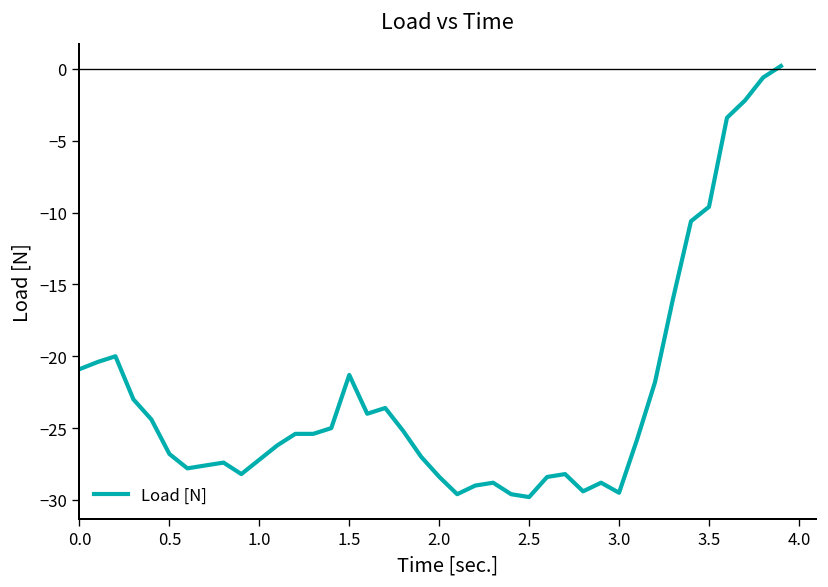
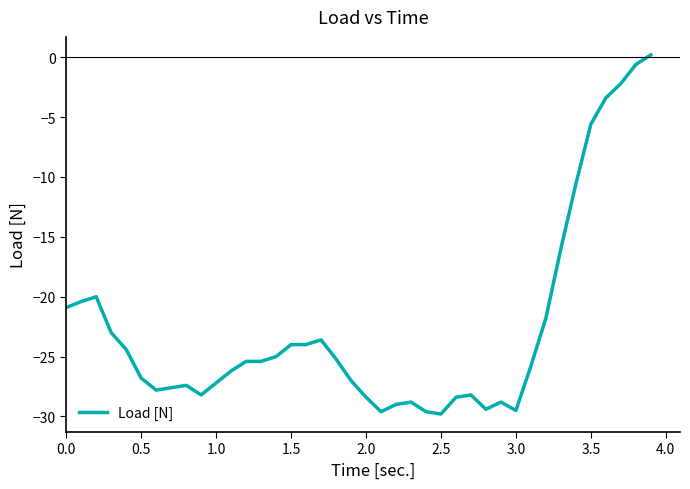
  {
    "0.0": -20.9,
    "0.5": -26.8,
    "1.0": -27.2,
-   "1.5": -21.3,
+   "1.5": -24.0,
    "2.0": -28.4,
    "2.5": -29.8,
    "3.0": -29.5,
-   "3.5": -9.6
+   "3.5": -5.6
  }
